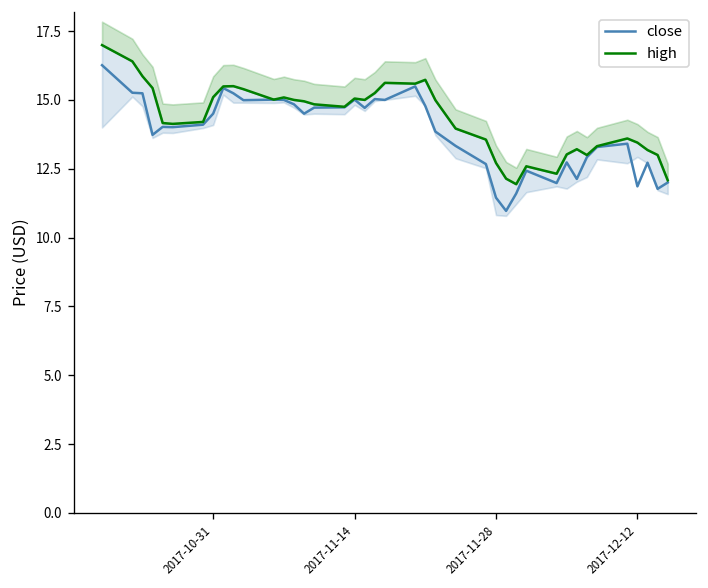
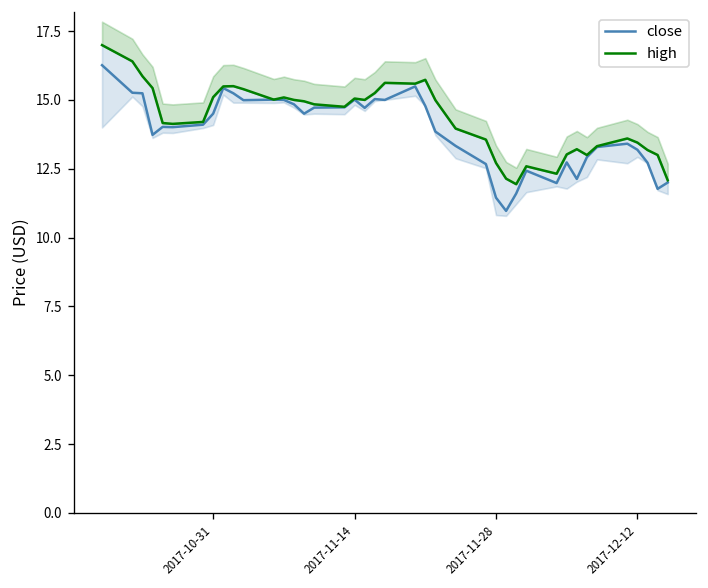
  {
    "close": {
      "2017-10-31": 14.5,
      "2017-11-28": 11.5,
-     "2017-12-12": 11.9
+     "2017-12-12": 13.2
    }
  }
